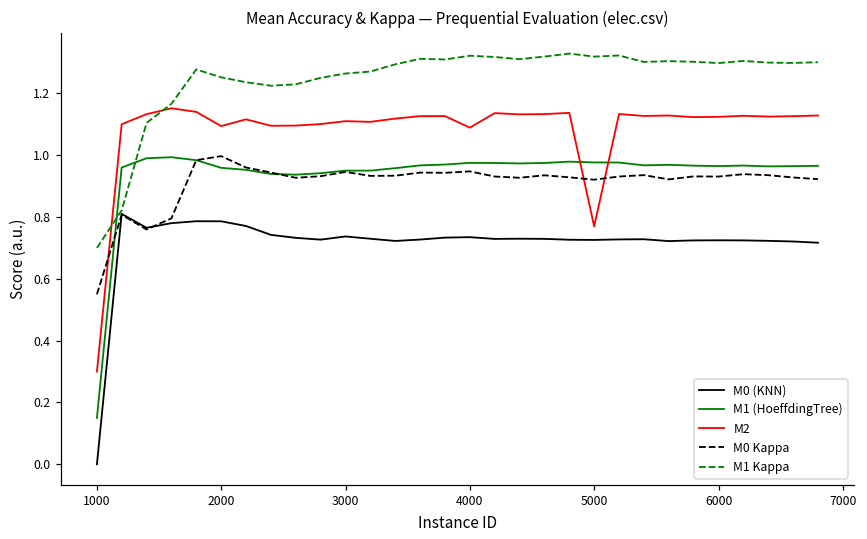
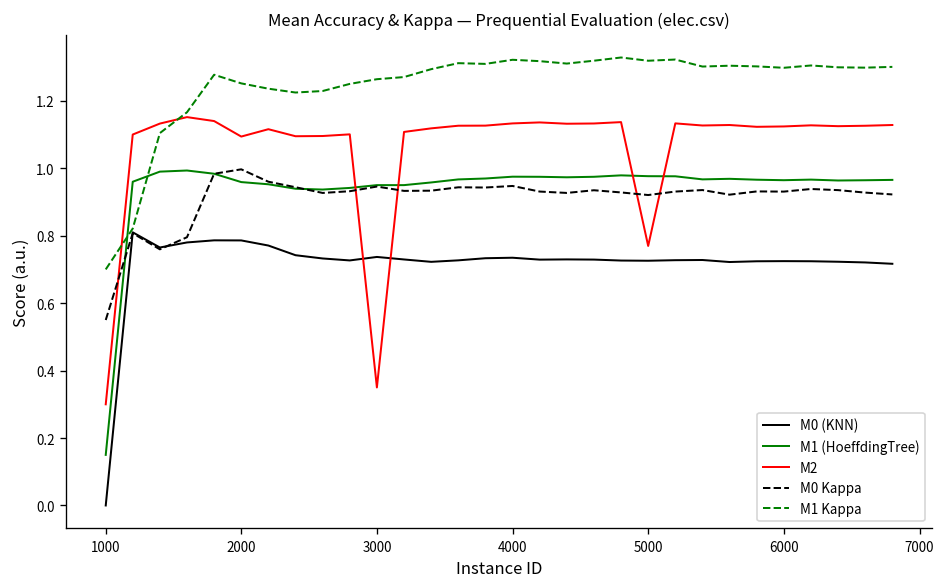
  {
    "M2": {
      "1000": 0.30,
      "2000": 1.09,
-     "3000": 1.11,
-     "4000": 1.09,
+     "3000": 0.35,
+     "4000": 1.13,
      "5000": 0.77,
      "6000": 1.12
    }
  }
